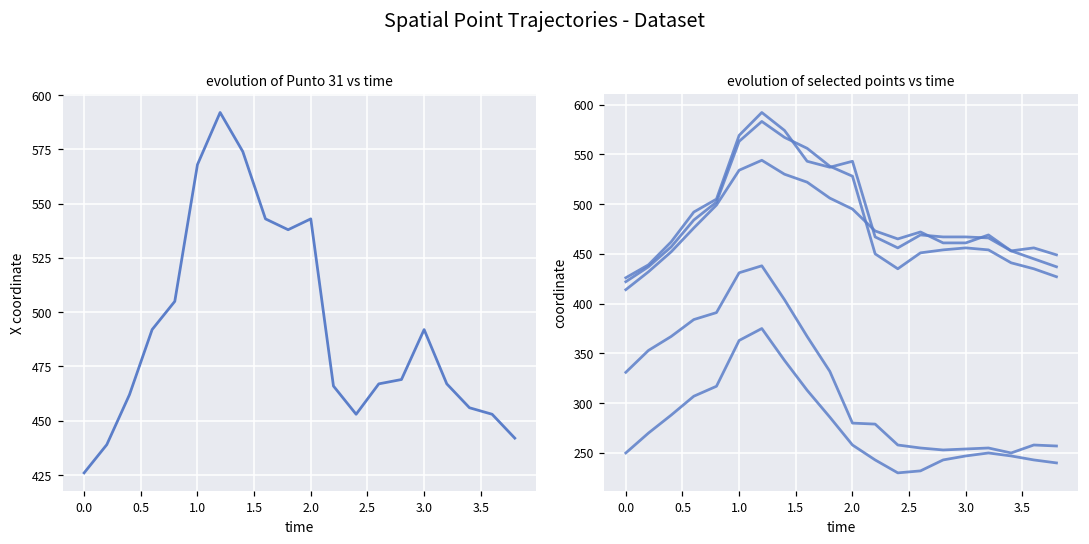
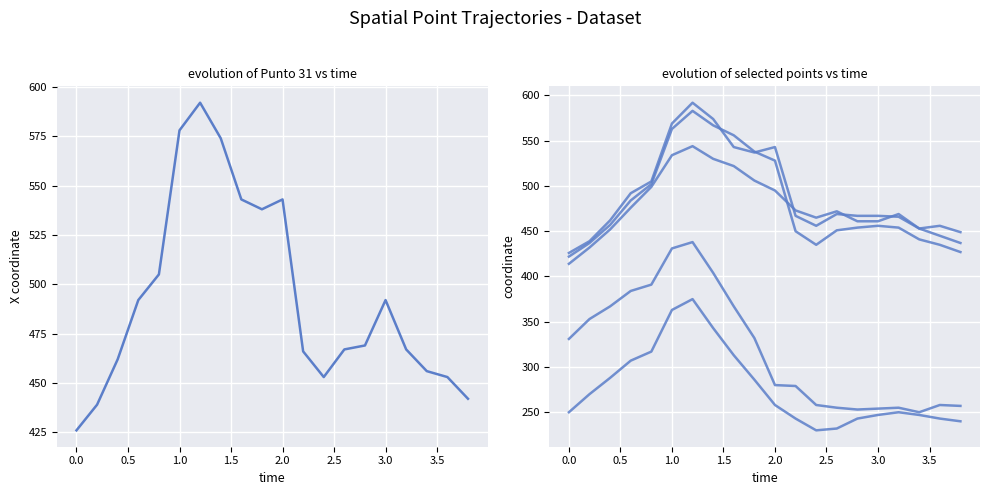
  {
    "evolution of Punto 31 vs time": {
      "0.0": 426,
-     "1.0": 568,
+     "1.0": 578,
      "2.0": 543,
      "3.0": 492
    }
  }
